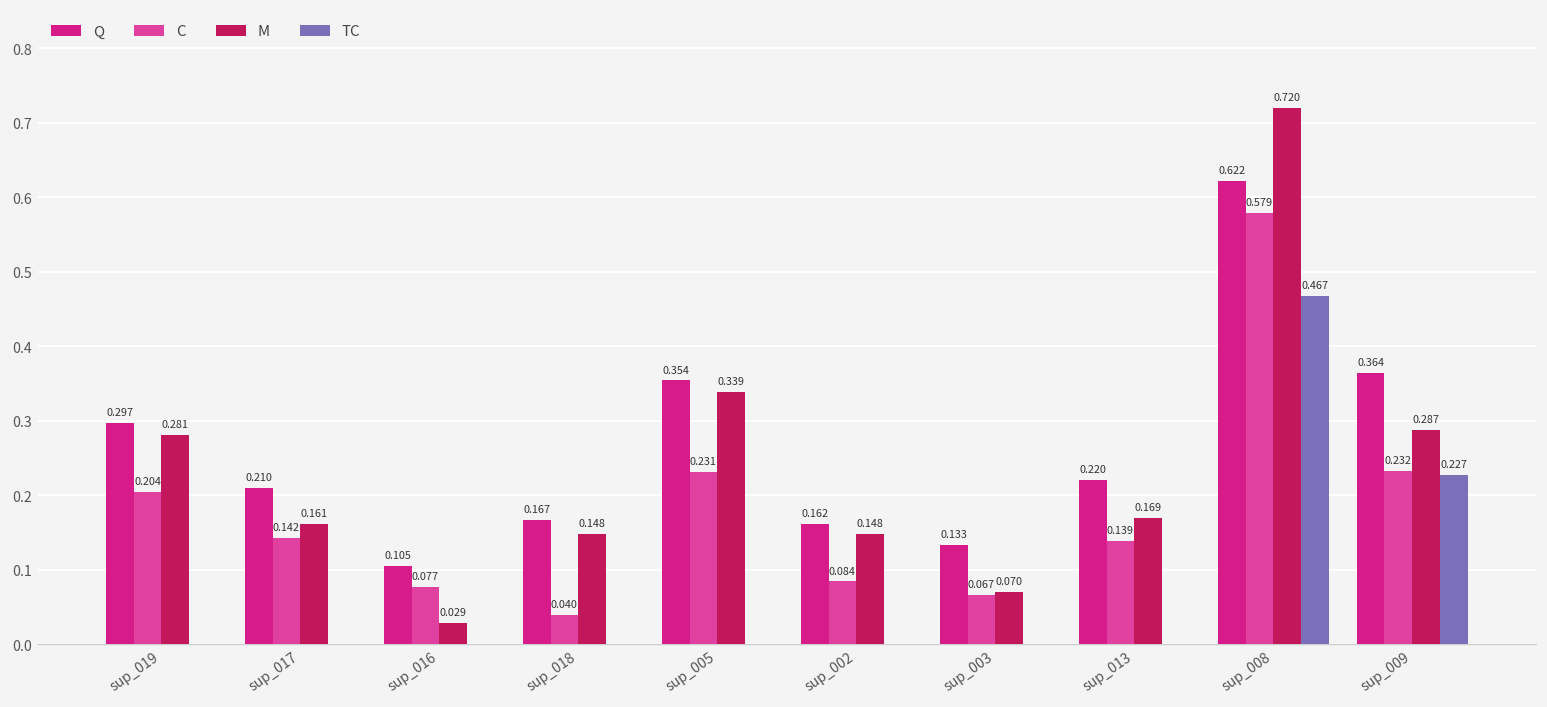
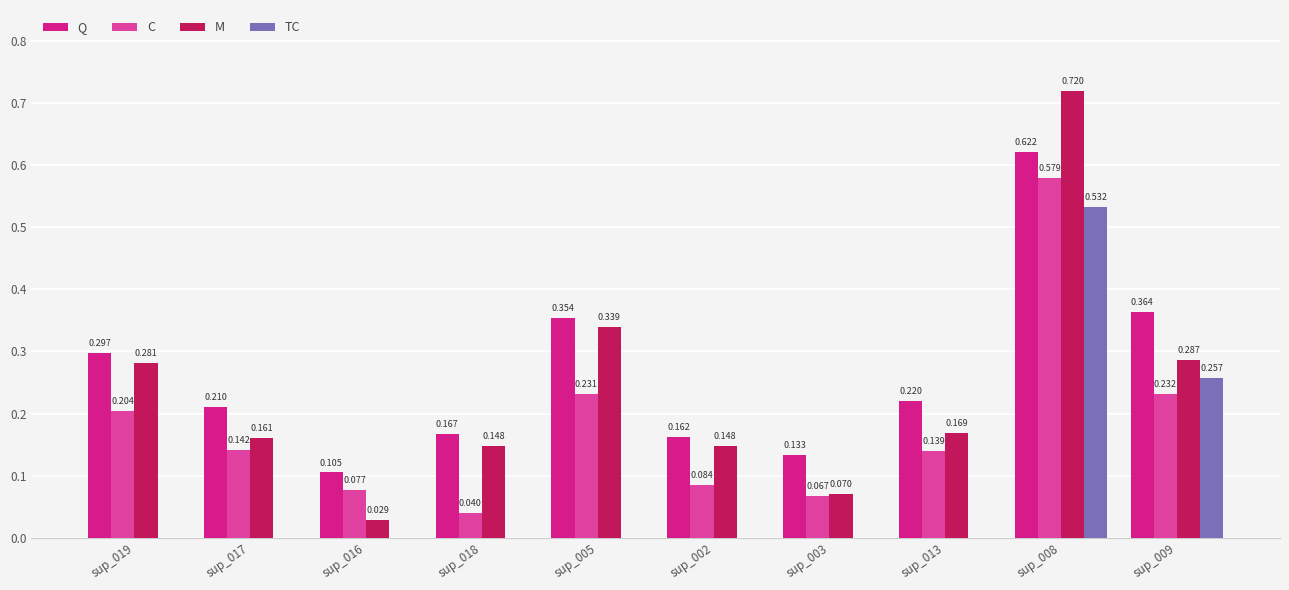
  {
    "TC": {
-     "sup_008": 0.467,
-     "sup_009": 0.227
+     "sup_008": 0.532,
+     "sup_009": 0.257
    }
  }
